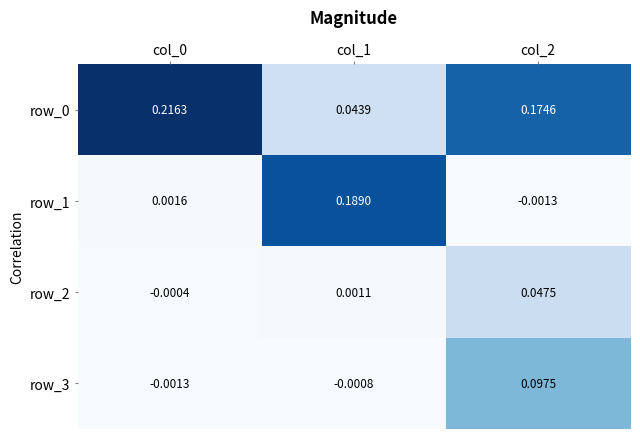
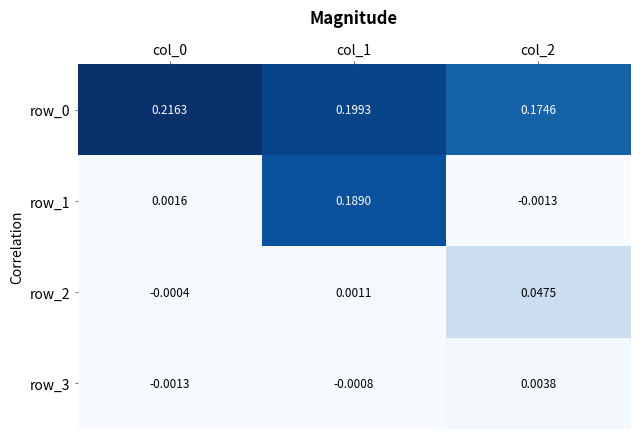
  {
    "row_0": {
      "col_0": 0.2163,
-     "col_1": 0.0439,
+     "col_1": 0.1993,
      "col_2": 0.1746
    },
    "row_1": {
      "col_0": 0.0016,
      "col_1": 0.1890,
      "col_2": -0.0013
    },
    "row_2": {
      "col_0": -0.0004,
      "col_1": 0.0011,
      "col_2": 0.0475
    },
    "row_3": {
      "col_0": -0.0013,
      "col_1": -0.0008,
-     "col_2": 0.0975
+     "col_2": 0.0038
    }
  }
